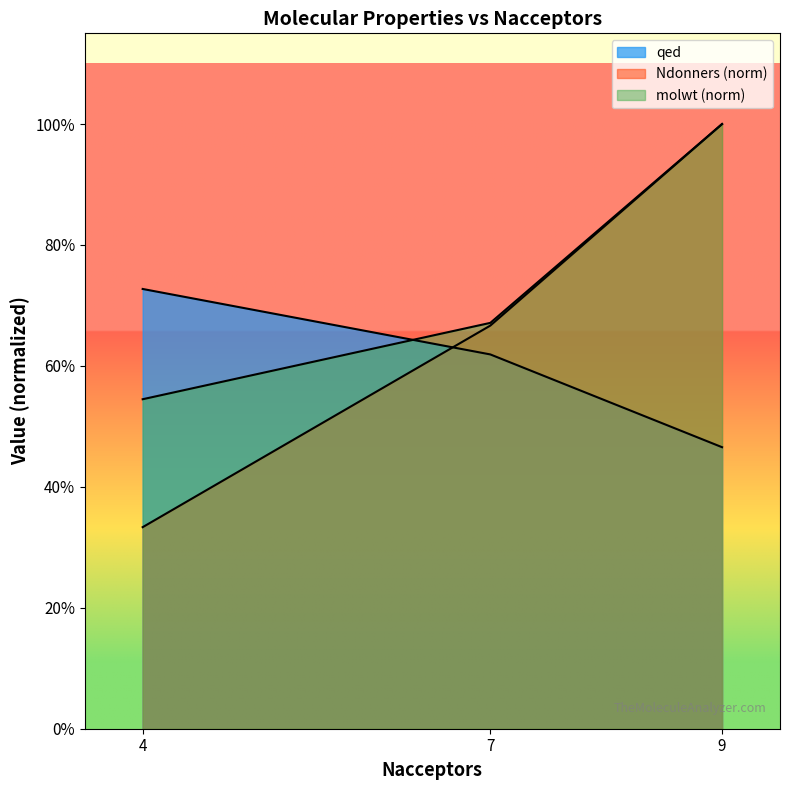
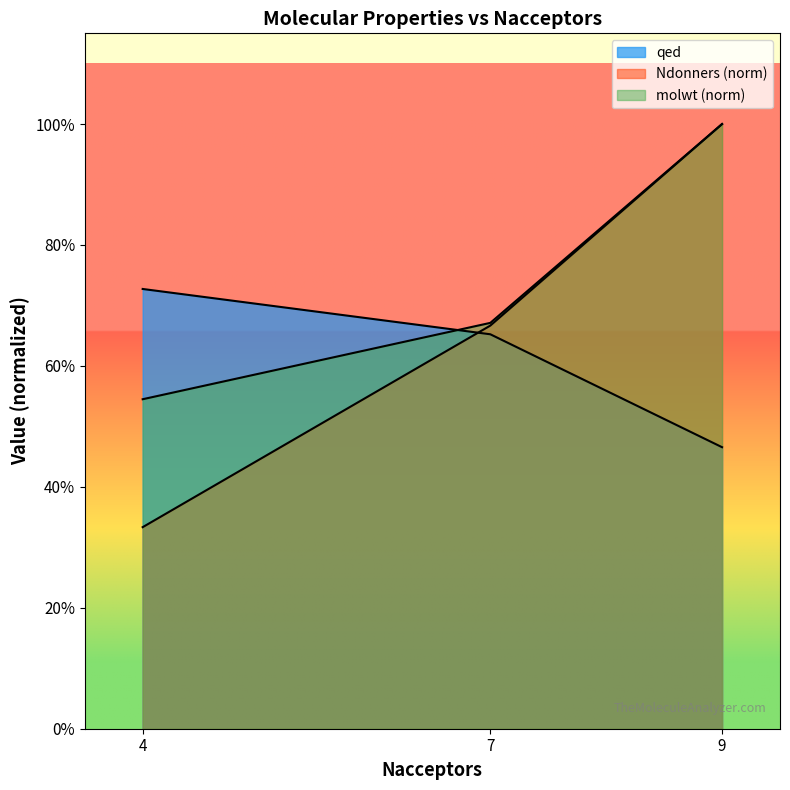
  {
    "qed": {
      "4": "73%",
-     "7": "62%",
+     "7": "65%",
      "9": "47%"
    },
    "Ndonners (norm)": {
      "4": "33%",
      "7": "67%"
    },
    "molwt (norm)": {
      "4": "54%",
      "7": "67%"
    }
  }
